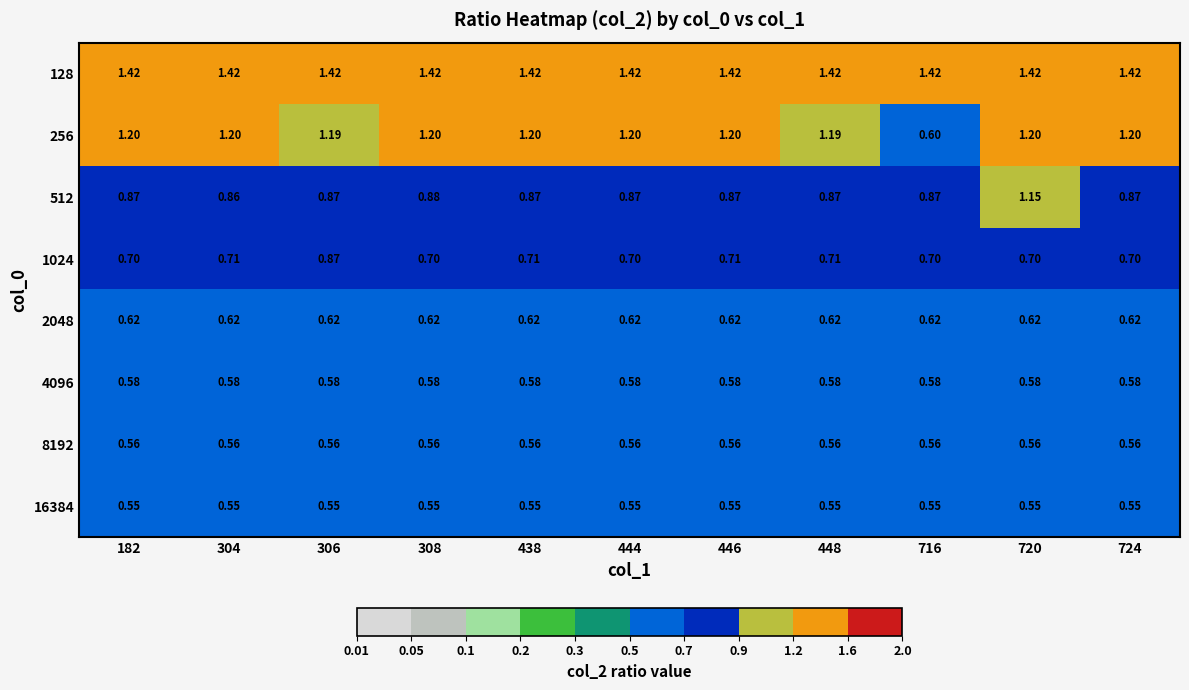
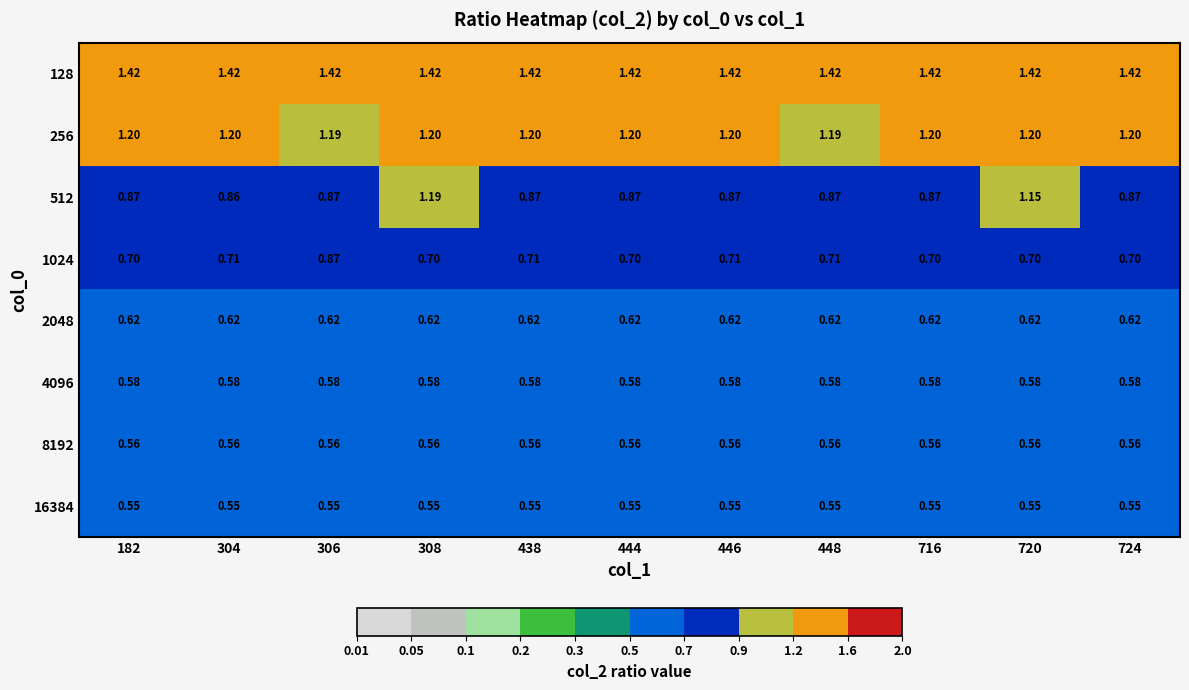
  {
    "128": {
      "182": 1.42,
      "304": 1.42,
      "306": 1.42,
      "308": 1.42,
      "438": 1.42,
      "444": 1.42,
      "446": 1.42,
      "448": 1.42,
      "716": 1.42,
      "720": 1.42,
      "724": 1.42
    },
    "256": {
      "182": 1.20,
      "304": 1.20,
      "306": 1.19,
      "308": 1.20,
      "438": 1.20,
      "444": 1.20,
      "446": 1.20,
      "448": 1.19,
-     "716": 0.60,
+     "716": 1.20,
      "720": 1.20,
      "724": 1.20
    },
    "512": {
      "182": 0.87,
      "304": 0.86,
      "306": 0.87,
-     "308": 0.88,
+     "308": 1.19,
      "438": 0.87,
      "444": 0.87,
      "446": 0.87,
      "448": 0.87,
      "716": 0.87,
      "720": 1.15,
      "724": 0.87
    },
    "1024": {
      "182": 0.70,
      "304": 0.71,
      "306": 0.87,
      "308": 0.70,
      "438": 0.71,
      "444": 0.70,
      "446": 0.71,
      "448": 0.71,
      "716": 0.70,
      "720": 0.70,
      "724": 0.70
    },
    "2048": {
      "182": 0.62,
      "304": 0.62,
      "306": 0.62,
      "308": 0.62,
      "438": 0.62,
      "444": 0.62,
      "446": 0.62,
      "448": 0.62,
      "716": 0.62,
      "720": 0.62,
      "724": 0.62
    },
    "4096": {
      "182": 0.58,
      "304": 0.58,
      "306": 0.58,
      "308": 0.58,
      "438": 0.58,
      "444": 0.58,
      "446": 0.58,
      "448": 0.58,
      "716": 0.58,
      "720": 0.58,
      "724": 0.58
    },
    "8192": {
      "182": 0.56,
      "304": 0.56,
      "306": 0.56,
      "308": 0.56,
      "438": 0.56,
      "444": 0.56,
      "446": 0.56,
      "448": 0.56,
      "716": 0.56,
      "720": 0.56,
      "724": 0.56
    },
    "16384": {
      "182": 0.55,
      "304": 0.55,
      "306": 0.55,
      "308": 0.55,
      "438": 0.55,
      "444": 0.55,
      "446": 0.55,
      "448": 0.55,
      "716": 0.55,
      "720": 0.55,
      "724": 0.55
    }
  }
